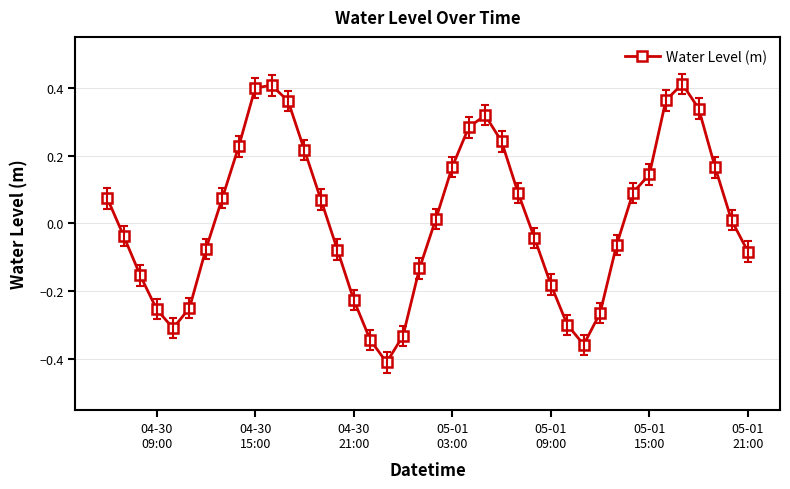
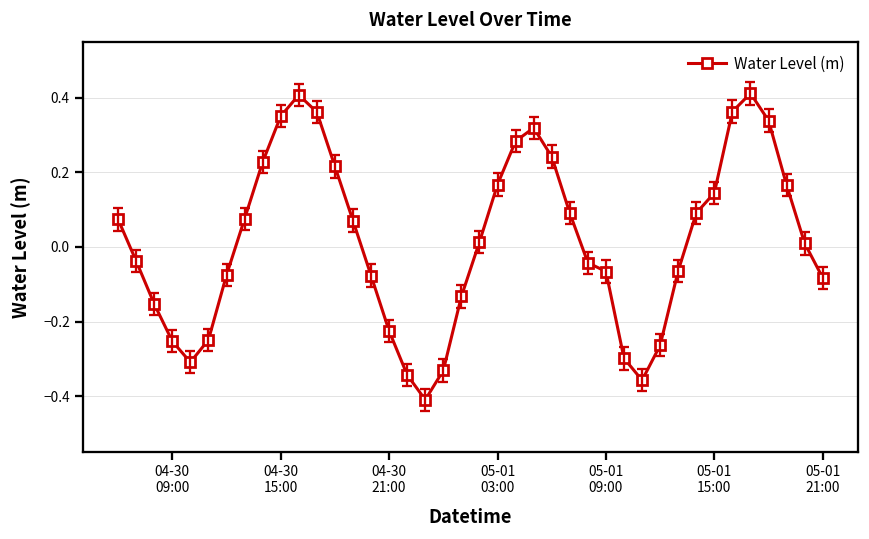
  {
    "Water Level (m)": {
      "04-30 09:00": -0.25,
-     "04-30 15:00": 0.40,
+     "04-30 15:00": 0.35,
      "04-30 21:00": -0.23,
      "05-01 03:00": 0.17,
-     "05-01 09:00": -0.18,
+     "05-01 09:00": -0.07,
      "05-01 15:00": 0.14,
      "05-01 21:00": -0.08
    }
  }
